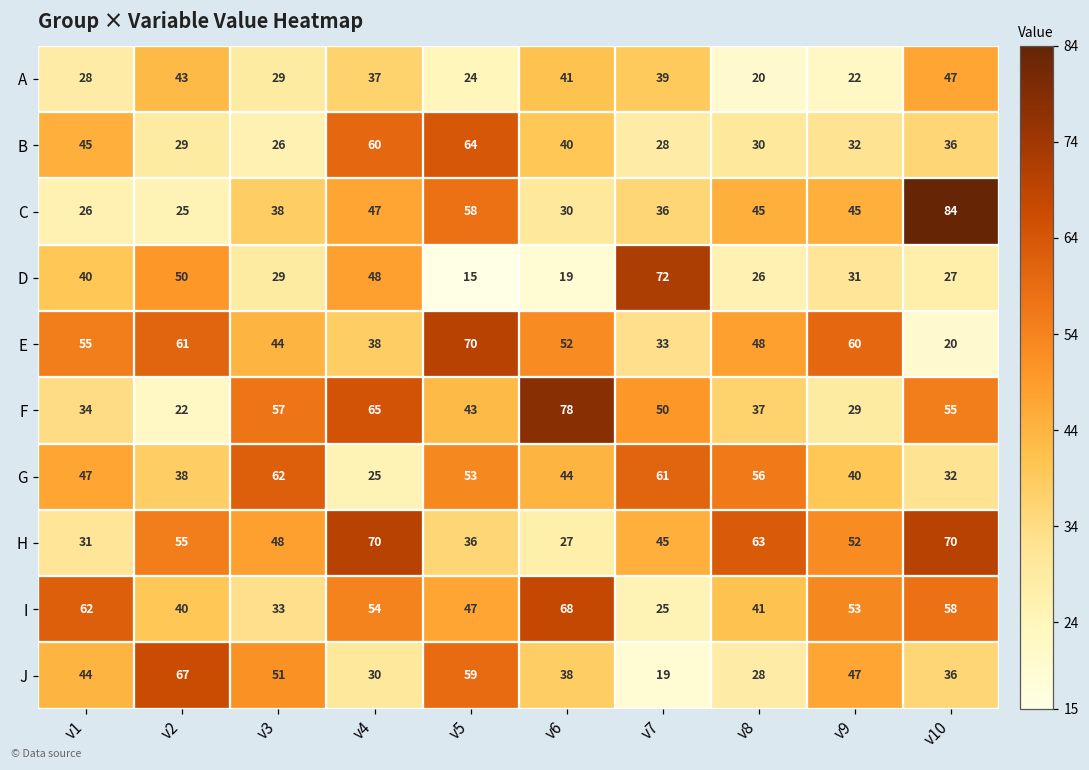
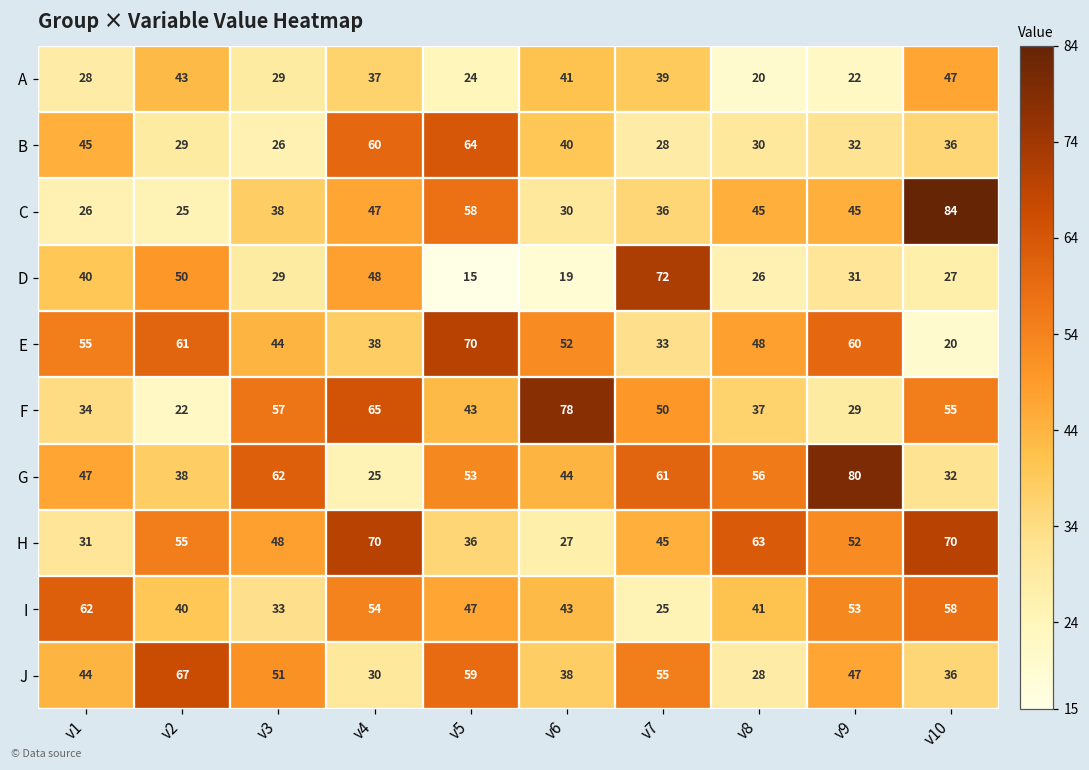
  {
    "A": {
      "v1": 28,
      "v2": 43,
      "v3": 29,
      "v4": 37,
      "v5": 24,
      "v6": 41,
      "v7": 39,
      "v8": 20,
      "v9": 22,
      "v10": 47
    },
    "B": {
      "v1": 45,
      "v2": 29,
      "v3": 26,
      "v4": 60,
      "v5": 64,
      "v6": 40,
      "v7": 28,
      "v8": 30,
      "v9": 32,
      "v10": 36
    },
    "C": {
      "v1": 26,
      "v2": 25,
      "v3": 38,
      "v4": 47,
      "v5": 58,
      "v6": 30,
      "v7": 36,
      "v8": 45,
      "v9": 45,
      "v10": 84
    },
    "D": {
      "v1": 40,
      "v2": 50,
      "v3": 29,
      "v4": 48,
      "v5": 15,
      "v6": 19,
      "v7": 72,
      "v8": 26,
      "v9": 31,
      "v10": 27
    },
    "E": {
      "v1": 55,
      "v2": 61,
      "v3": 44,
      "v4": 38,
      "v5": 70,
      "v6": 52,
      "v7": 33,
      "v8": 48,
      "v9": 60,
      "v10": 20
    },
    "F": {
      "v1": 34,
      "v2": 22,
      "v3": 57,
      "v4": 65,
      "v5": 43,
      "v6": 78,
      "v7": 50,
      "v8": 37,
      "v9": 29,
      "v10": 55
    },
    "G": {
      "v1": 47,
      "v2": 38,
      "v3": 62,
      "v4": 25,
      "v5": 53,
      "v6": 44,
      "v7": 61,
      "v8": 56,
-     "v9": 40,
+     "v9": 80,
      "v10": 32
    },
    "H": {
      "v1": 31,
      "v2": 55,
      "v3": 48,
      "v4": 70,
      "v5": 36,
      "v6": 27,
      "v7": 45,
      "v8": 63,
      "v9": 52,
      "v10": 70
    },
    "I": {
      "v1": 62,
      "v2": 40,
      "v3": 33,
      "v4": 54,
      "v5": 47,
-     "v6": 68,
+     "v6": 43,
      "v7": 25,
      "v8": 41,
      "v9": 53,
      "v10": 58
    },
    "J": {
      "v1": 44,
      "v2": 67,
      "v3": 51,
      "v4": 30,
      "v5": 59,
      "v6": 38,
-     "v7": 19,
+     "v7": 55,
      "v8": 28,
      "v9": 47,
      "v10": 36
    }
  }
